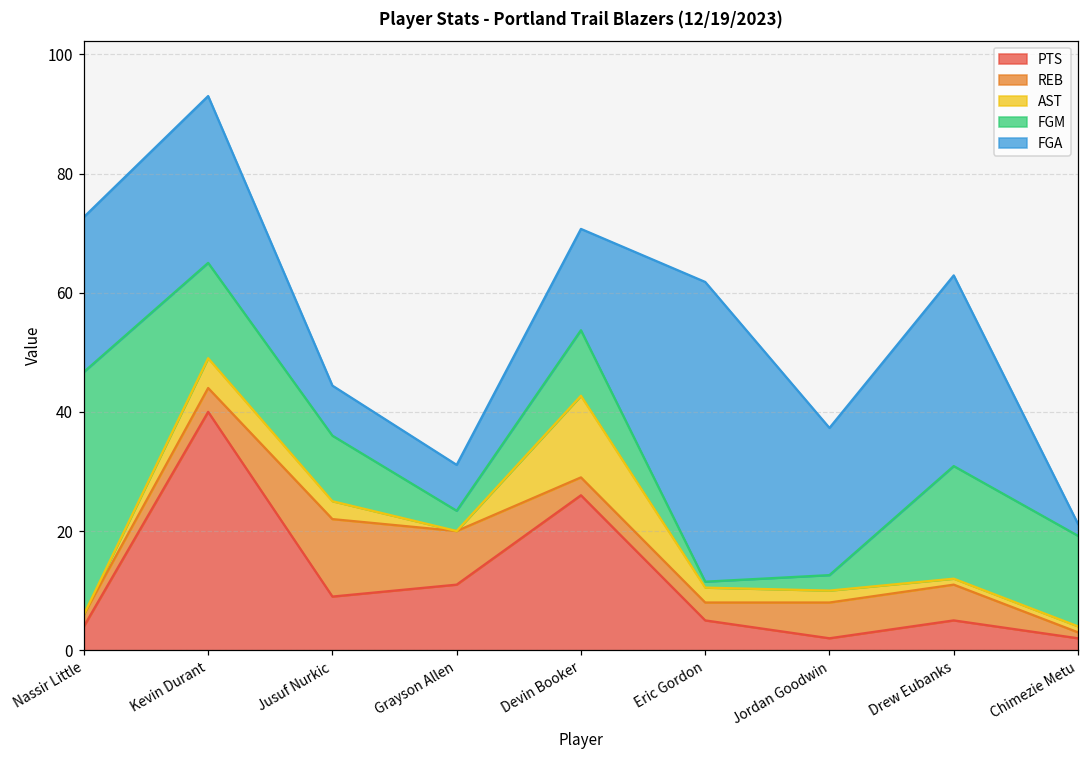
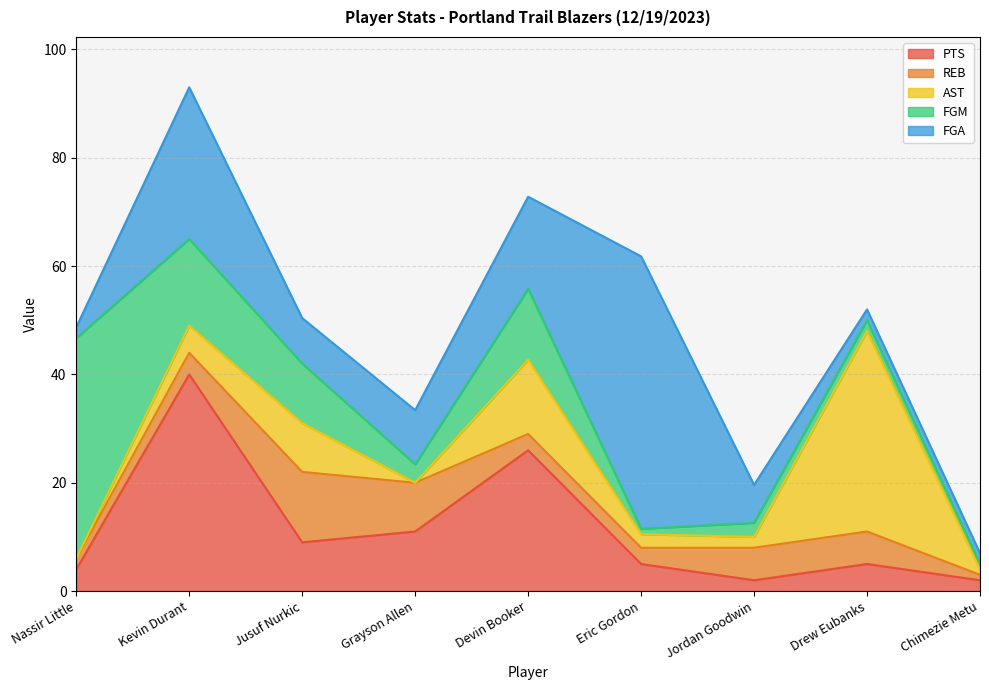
  {
    "AST": {
      "Kevin Durant": 5,
-     "Jusuf Nurkic": 3,
+     "Jusuf Nurkic": 9,
      "Devin Booker": 14,
      "Eric Gordon": 3,
      "Jordan Goodwin": 2,
-     "Drew Eubanks": 1,
+     "Drew Eubanks": 37,
      "Chimezie Metu": 1
    },
    "FGM": {
      "Nassir Little": 41,
      "Kevin Durant": 16,
      "Jusuf Nurkic": 11,
      "Grayson Allen": 3,
-     "Devin Booker": 11,
+     "Devin Booker": 13,
      "Eric Gordon": 1,
      "Jordan Goodwin": 3,
-     "Drew Eubanks": 19,
-     "Chimezie Metu": 15
+     "Drew Eubanks": 2,
+     "Chimezie Metu": 1
    },
    "FGA": {
-     "Nassir Little": 26,
+     "Nassir Little": 2,
      "Kevin Durant": 28,
      "Jusuf Nurkic": 8,
-     "Grayson Allen": 8,
+     "Grayson Allen": 10,
      "Devin Booker": 17,
      "Eric Gordon": 50,
-     "Jordan Goodwin": 25,
-     "Drew Eubanks": 32,
+     "Jordan Goodwin": 7,
+     "Drew Eubanks": 2,
      "Chimezie Metu": 2
    }
  }
